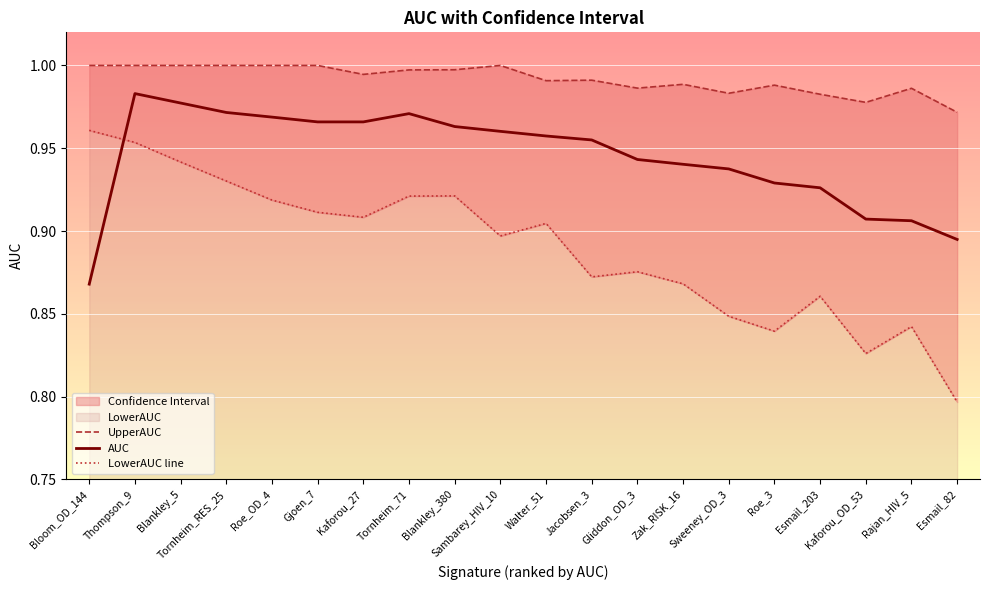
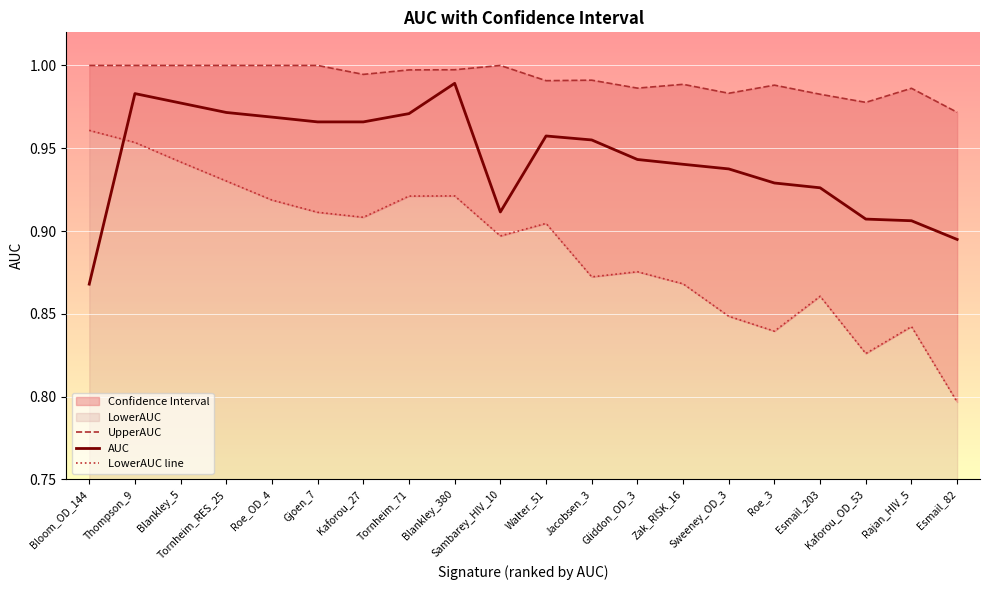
  {
    "AUC": {
      "Bloom_OD_144": 0.868,
      "Thompson_9": 0.983,
      "Blankley_5": 0.977,
      "Tornheim_RES_25": 0.972,
      "Roe_OD_4": 0.969,
      "Gjoen_7": 0.966,
      "Kaforou_27": 0.966,
      "Tornheim_71": 0.971,
-     "Blankley_380": 0.963,
-     "Sambarey_HIV_10": 0.960,
+     "Blankley_380": 0.989,
+     "Sambarey_HIV_10": 0.912,
      "Walter_51": 0.957,
      "Jacobsen_3": 0.955,
      "Gliddon_OD_3": 0.943,
      "Zak_RISK_16": 0.940,
      "Sweeney_OD_3": 0.938,
      "Roe_3": 0.929,
      "Esmail_203": 0.926,
      "Kaforou_OD_53": 0.907,
      "Rajan_HIV_5": 0.906,
      "Esmail_82": 0.895
    }
  }
